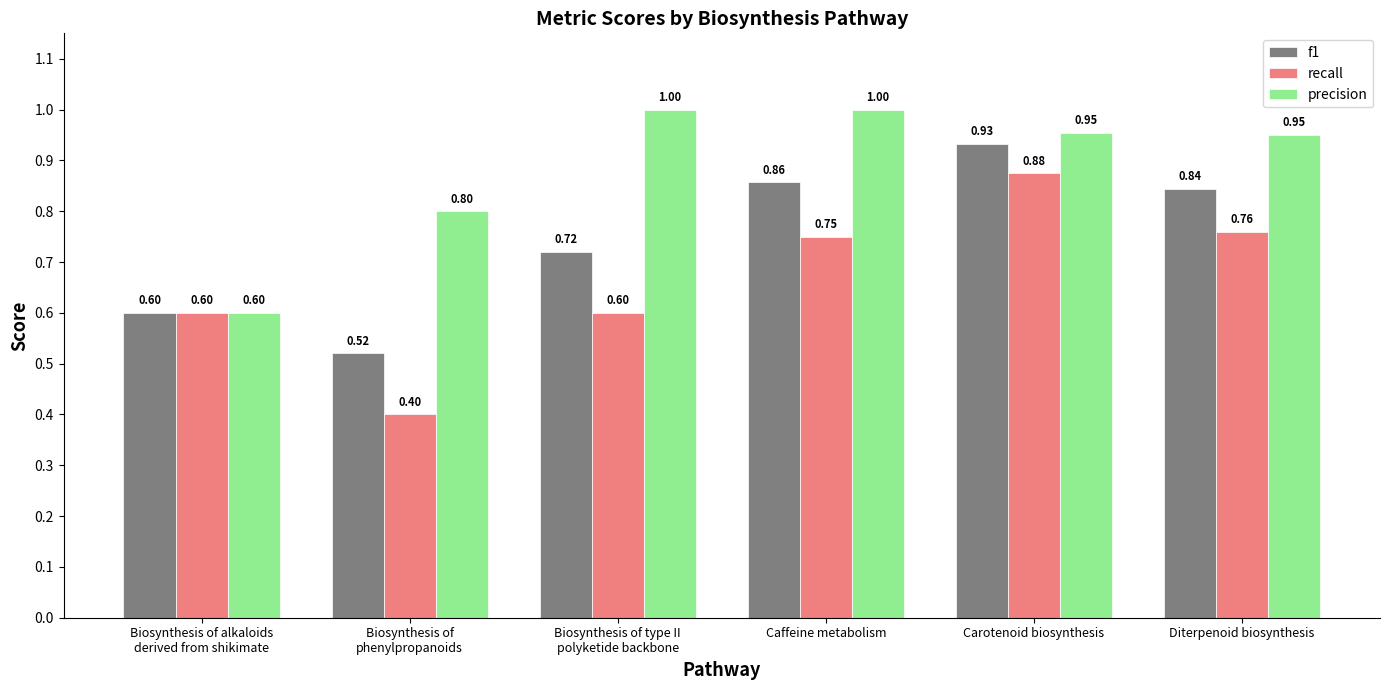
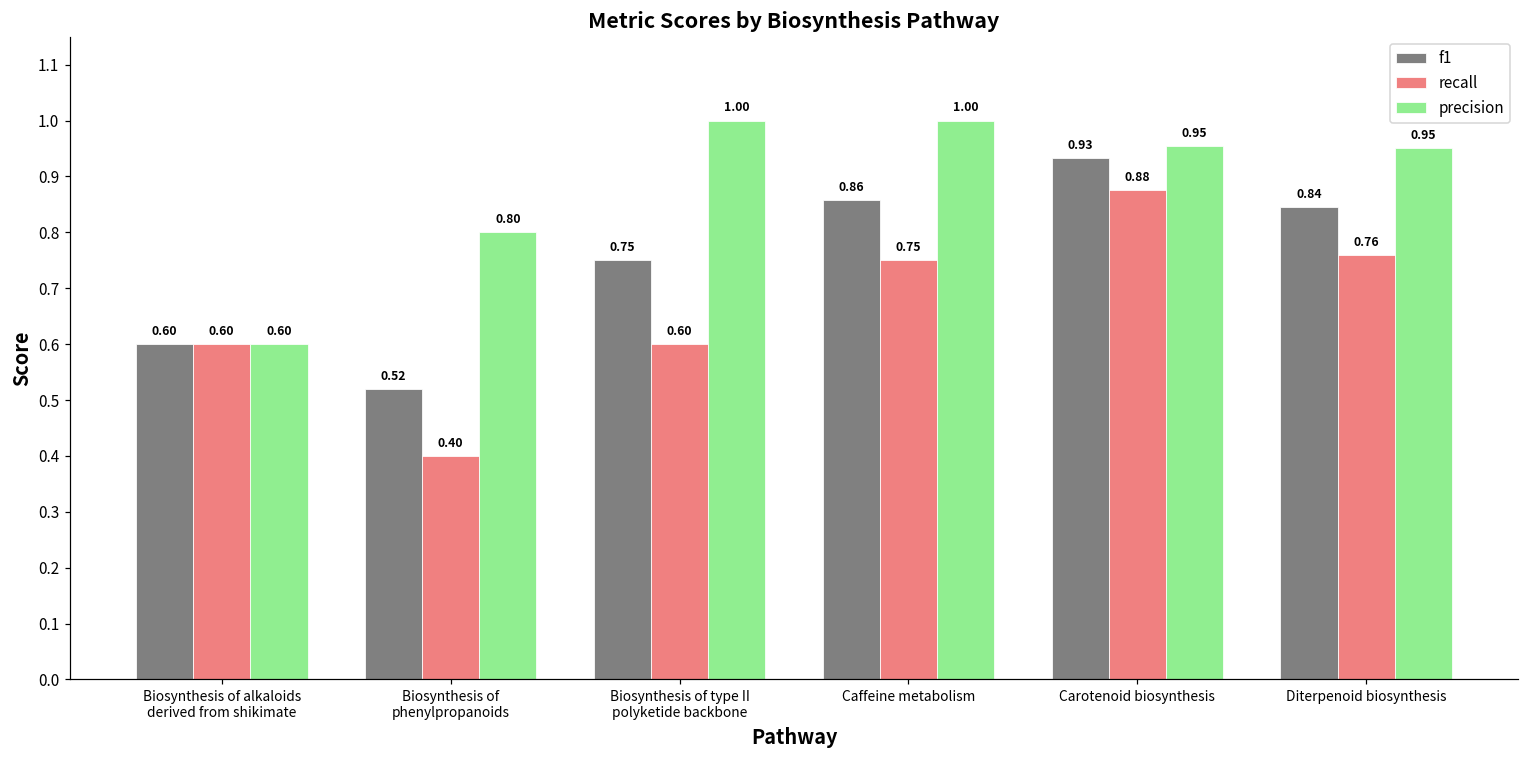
  {
    "f1": {
      "Biosynthesis of alkaloids derived from shikimate": 0.60,
      "Biosynthesis of phenylpropanoids": 0.52,
-     "Biosynthesis of type II polyketide backbone": 0.72,
+     "Biosynthesis of type II polyketide backbone": 0.75,
      "Caffeine metabolism": 0.86,
      "Carotenoid biosynthesis": 0.93,
      "Diterpenoid biosynthesis": 0.84
    },
    "recall": {
      "Biosynthesis of alkaloids derived from shikimate": 0.60,
      "Biosynthesis of phenylpropanoids": 0.40,
      "Biosynthesis of type II polyketide backbone": 0.60,
      "Caffeine metabolism": 0.75,
      "Carotenoid biosynthesis": 0.88,
      "Diterpenoid biosynthesis": 0.76
    },
    "precision": {
      "Biosynthesis of alkaloids derived from shikimate": 0.60,
      "Biosynthesis of phenylpropanoids": 0.80,
      "Biosynthesis of type II polyketide backbone": 1.00,
      "Caffeine metabolism": 1.00,
      "Carotenoid biosynthesis": 0.95,
      "Diterpenoid biosynthesis": 0.95
    }
  }
